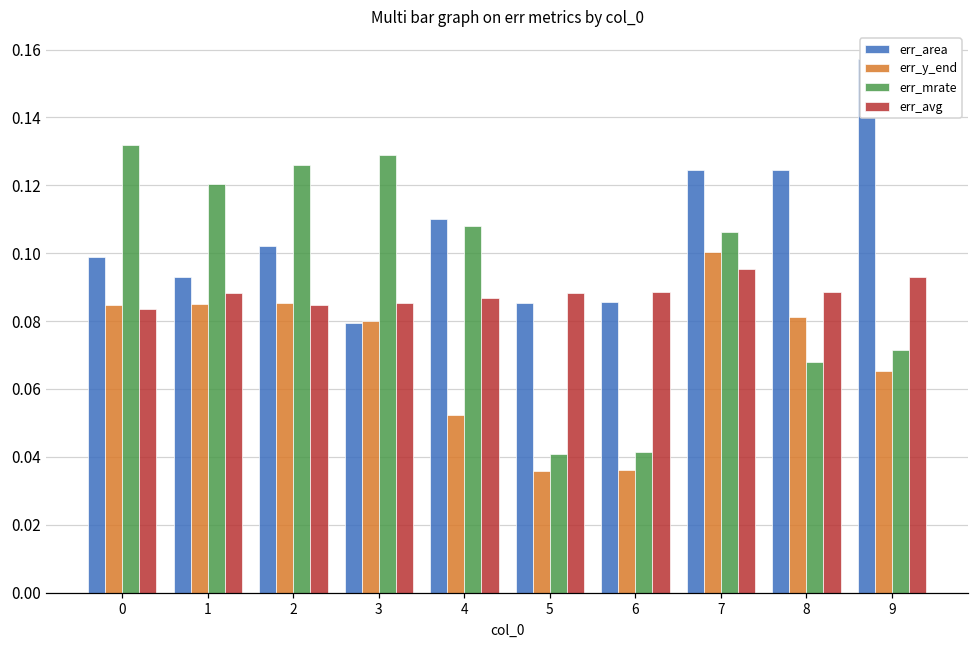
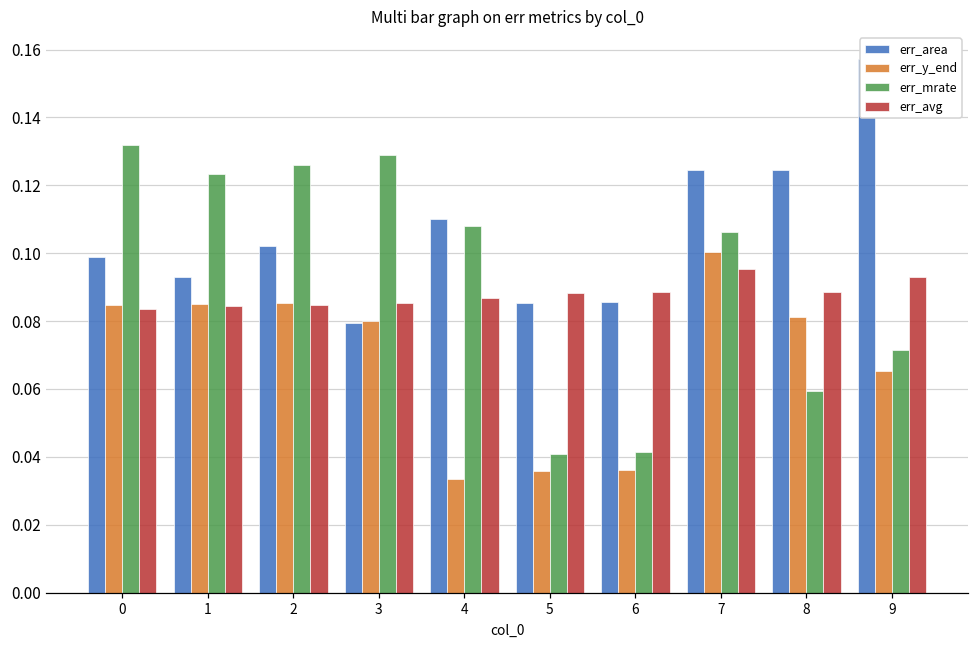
  {
    "err_area": {
      "0": 0.099,
      "1": 0.093,
      "2": 0.102,
      "3": 0.079,
      "4": 0.110,
      "5": 0.085,
      "6": 0.086,
      "7": 0.125,
      "8": 0.124
    },
    "err_y_end": {
      "0": 0.085,
      "1": 0.085,
      "2": 0.085,
      "3": 0.080,
-     "4": 0.052,
+     "4": 0.033,
      "5": 0.036,
      "6": 0.036,
      "7": 0.100,
      "8": 0.081,
      "9": 0.065
    },
    "err_mrate": {
      "0": 0.132,
-     "1": 0.120,
+     "1": 0.123,
      "2": 0.126,
      "3": 0.129,
      "4": 0.108,
      "5": 0.041,
      "6": 0.041,
      "7": 0.106,
-     "8": 0.068,
+     "8": 0.059,
      "9": 0.071
    },
    "err_avg": {
      "0": 0.084,
-     "1": 0.088,
+     "1": 0.084,
      "2": 0.085,
      "3": 0.085,
      "4": 0.087,
      "5": 0.088,
      "6": 0.089,
      "7": 0.095,
      "8": 0.088,
      "9": 0.093
    }
  }
